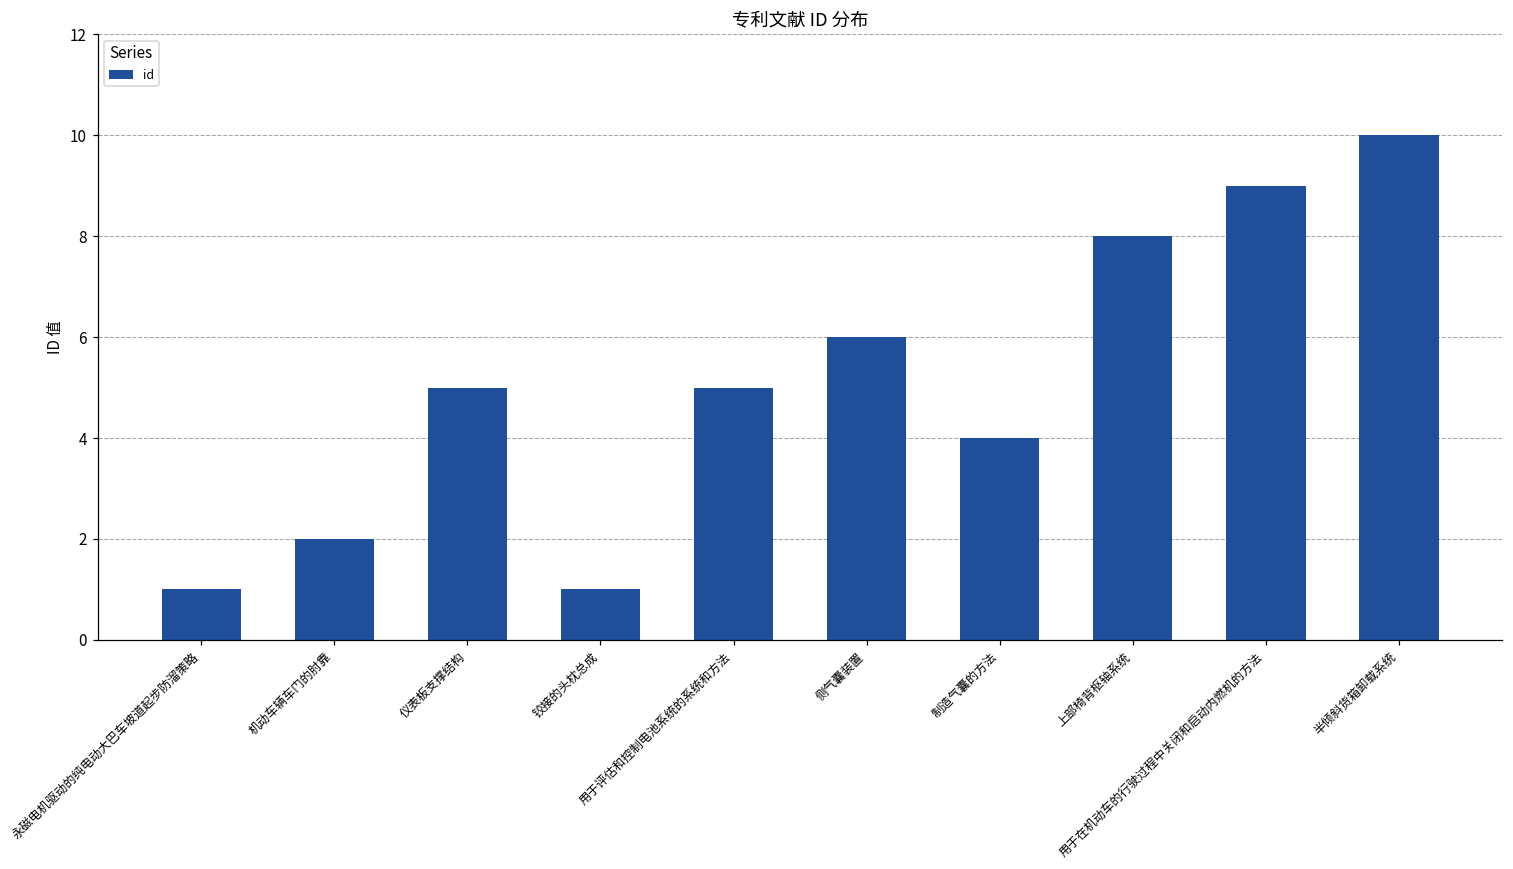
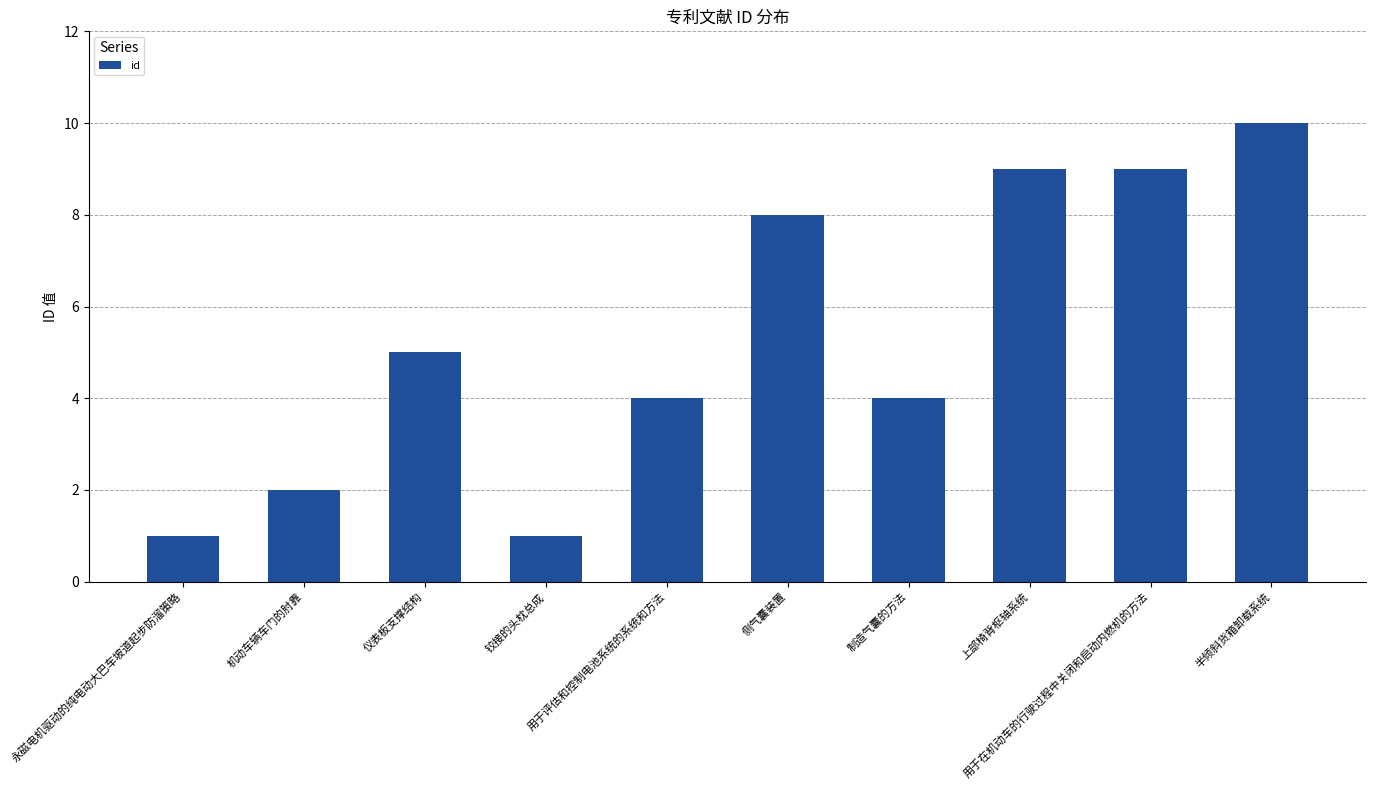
  {
    "永磁电机驱动的纯电动大巴车坡道起步防溜策略": 1,
    "机动车辆车门的肘靠": 2,
    "仪表板支撑结构": 5,
    "铰接的头枕总成": 1,
-   "用于评估和控制电池系统的系统和方法": 5,
-   "侧气囊装置": 6,
+   "用于评估和控制电池系统的系统和方法": 4,
+   "侧气囊装置": 8,
    "制造气囊的方法": 4,
-   "上部椅背枢轴系统": 8,
+   "上部椅背枢轴系统": 9,
    "用于在机动车的行驶过程中关闭和启动内燃机的方法": 9,
    "半倾斜货箱卸载系统": 10
  }
